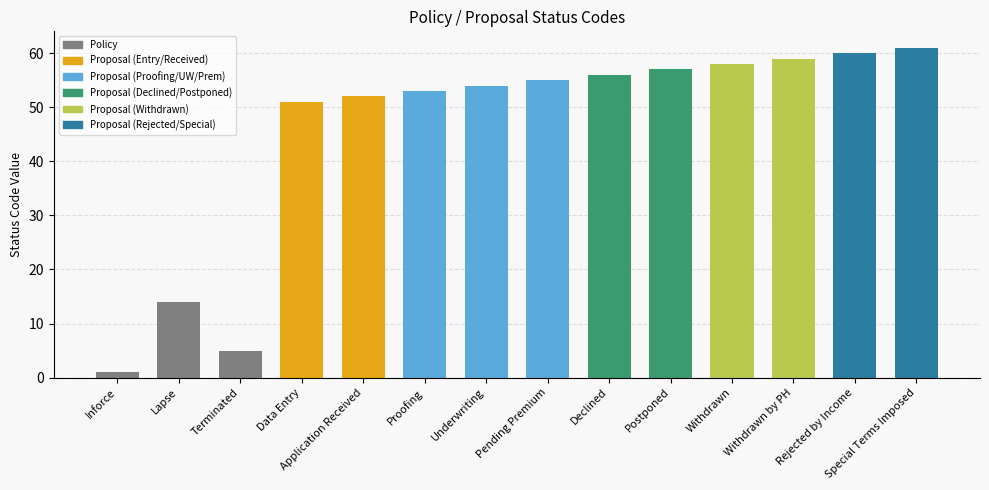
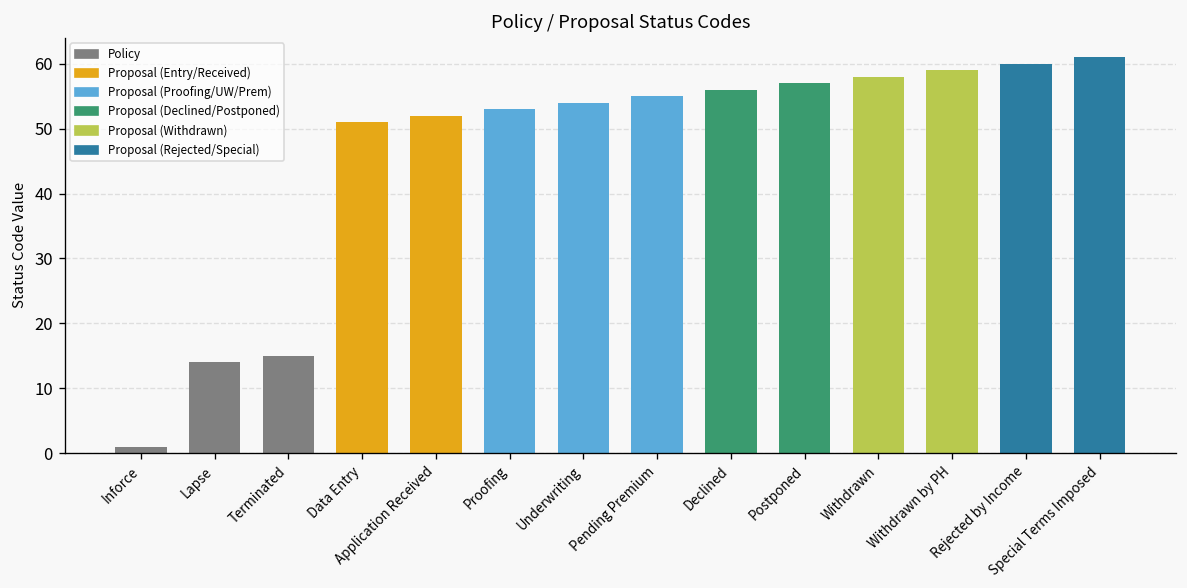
  {
    "Policy": {
      "Inforce": 1,
      "Lapse": 14,
-     "Terminated": 5
+     "Terminated": 15
    }
  }
